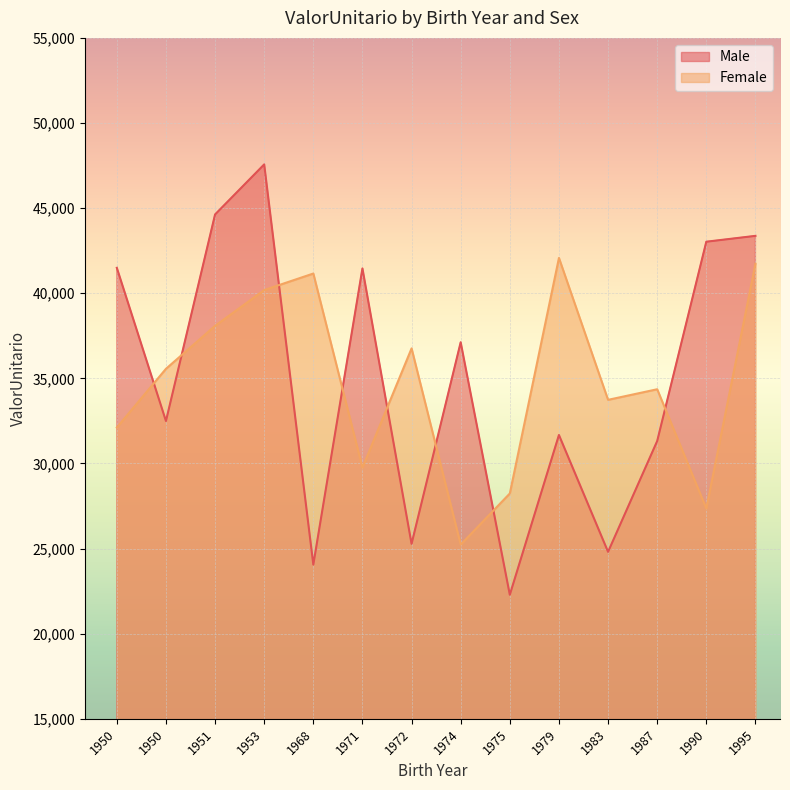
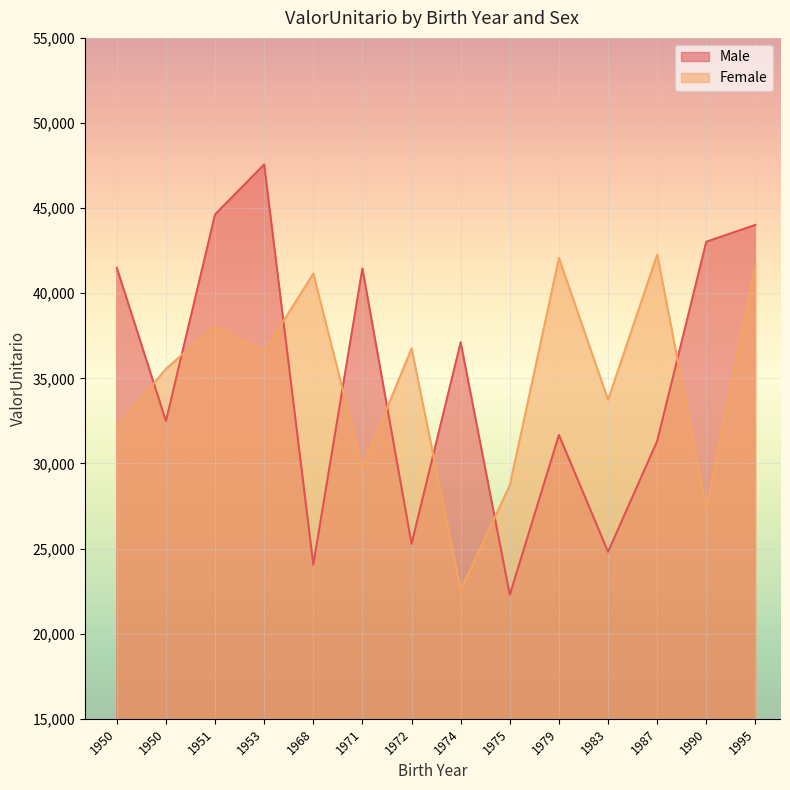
  {
    "Male": {
      "1951": "44,600",
      "1953": "47,600",
      "1968": "24,100",
      "1971": "41,500",
      "1972": "25,300",
      "1974": "37,100",
      "1975": "22,300",
      "1979": "31,700",
      "1983": "24,800",
      "1987": "31,300",
      "1990": "43,000",
-     "1995": "43,400"
+     "1995": "44,000"
    },
    "Female": {
      "1951": "38,100",
-     "1953": "40,200",
+     "1953": "36,600",
      "1968": "41,200",
      "1971": "29,800",
      "1972": "36,800",
-     "1974": "25,200",
-     "1975": "28,200",
+     "1974": "22,600",
+     "1975": "28,700",
      "1979": "42,100",
      "1983": "33,700",
-     "1987": "34,400",
+     "1987": "42,300",
      "1990": "27,400",
      "1995": "41,700"
    }
  }
